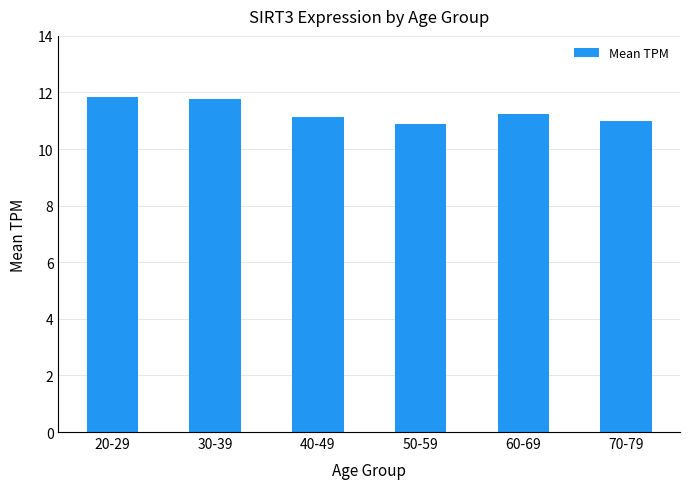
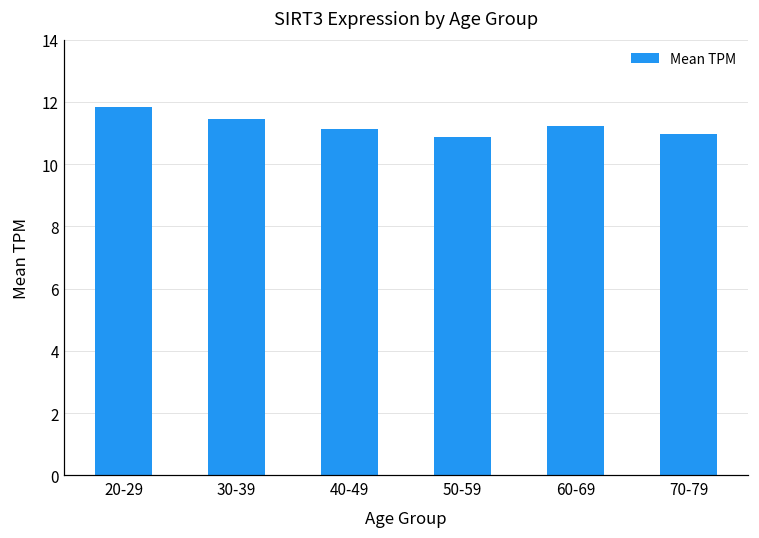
  {
    "20-29": 11.8,
-   "30-39": 11.8,
+   "30-39": 11.5,
    "40-49": 11.1,
    "50-59": 10.9,
    "60-69": 11.2,
    "70-79": 11.0
  }
